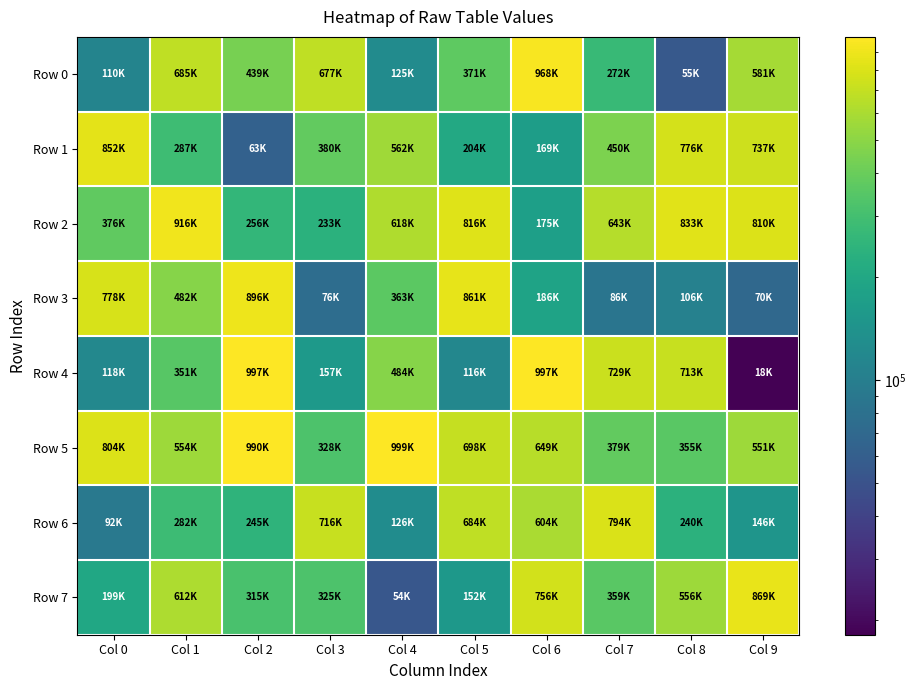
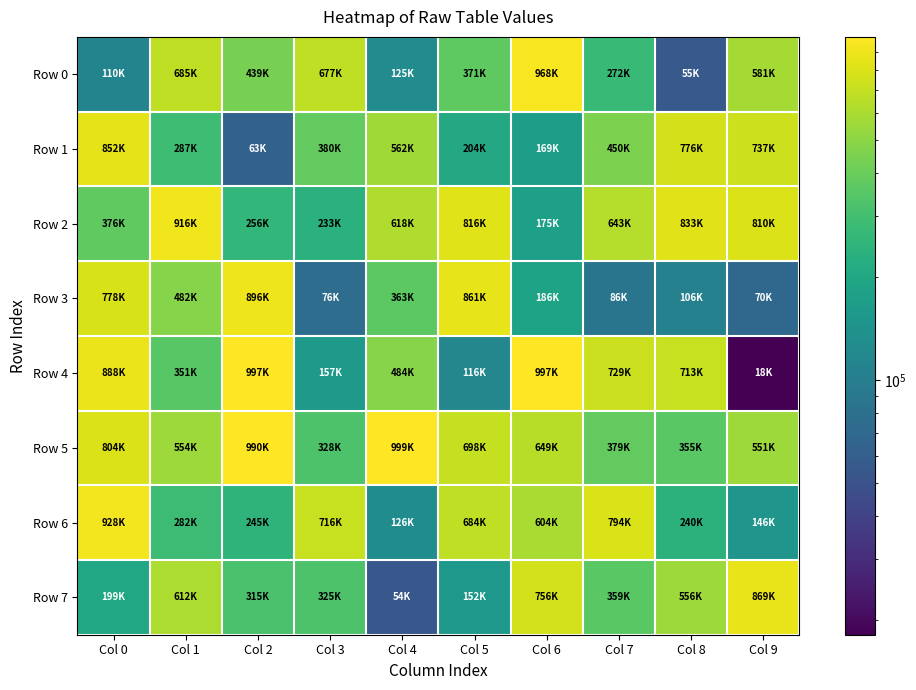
  {
    "Row 0": {
      "Col 0": "110K",
      "Col 1": "685K",
      "Col 2": "439K",
      "Col 3": "677K",
      "Col 4": "125K",
      "Col 5": "371K",
      "Col 6": "968K",
      "Col 7": "272K",
      "Col 8": "55K",
      "Col 9": "581K"
    },
    "Row 1": {
      "Col 0": "852K",
      "Col 1": "287K",
      "Col 2": "63K",
      "Col 3": "380K",
      "Col 4": "562K",
      "Col 5": "204K",
      "Col 6": "169K",
      "Col 7": "450K",
      "Col 8": "776K",
      "Col 9": "737K"
    },
    "Row 2": {
      "Col 0": "376K",
      "Col 1": "916K",
      "Col 2": "256K",
      "Col 3": "233K",
      "Col 4": "618K",
      "Col 5": "816K",
      "Col 6": "175K",
      "Col 7": "643K",
      "Col 8": "833K",
      "Col 9": "810K"
    },
    "Row 3": {
      "Col 0": "778K",
      "Col 1": "482K",
      "Col 2": "896K",
      "Col 3": "76K",
      "Col 4": "363K",
      "Col 5": "861K",
      "Col 6": "186K",
      "Col 7": "86K",
      "Col 8": "106K",
      "Col 9": "70K"
    },
    "Row 4": {
-     "Col 0": "118K",
+     "Col 0": "888K",
      "Col 1": "351K",
      "Col 2": "997K",
      "Col 3": "157K",
      "Col 4": "484K",
      "Col 5": "116K",
      "Col 6": "997K",
      "Col 7": "729K",
      "Col 8": "713K",
      "Col 9": "18K"
    },
    "Row 5": {
      "Col 0": "804K",
      "Col 1": "554K",
      "Col 2": "990K",
      "Col 3": "328K",
      "Col 4": "999K",
      "Col 5": "698K",
      "Col 6": "649K",
      "Col 7": "379K",
      "Col 8": "355K",
      "Col 9": "551K"
    },
    "Row 6": {
-     "Col 0": "92K",
+     "Col 0": "928K",
      "Col 1": "282K",
      "Col 2": "245K",
      "Col 3": "716K",
      "Col 4": "126K",
      "Col 5": "684K",
      "Col 6": "604K",
      "Col 7": "794K",
      "Col 8": "240K",
      "Col 9": "146K"
    },
    "Row 7": {
      "Col 0": "199K",
      "Col 1": "612K",
      "Col 2": "315K",
      "Col 3": "325K",
      "Col 4": "54K",
      "Col 5": "152K",
      "Col 6": "756K",
      "Col 7": "359K",
      "Col 8": "556K",
      "Col 9": "869K"
    }
  }
